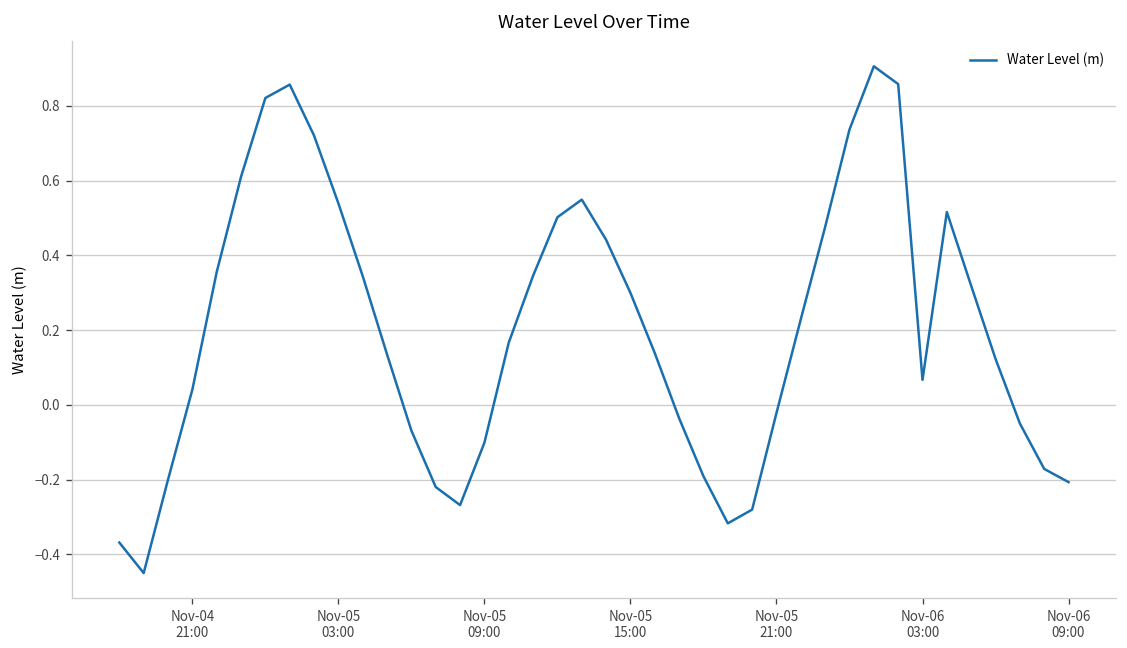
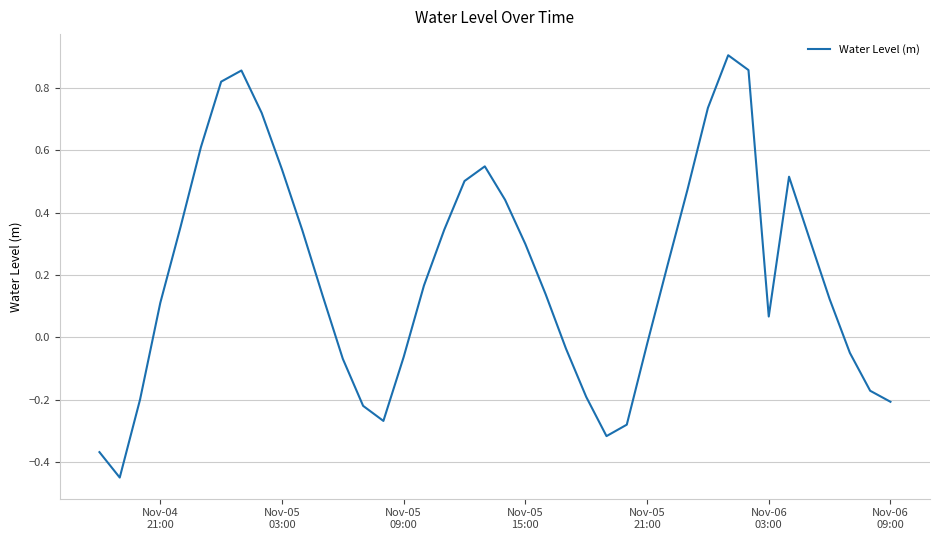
  {
-   "Nov-04 21:00": 0.04,
+   "Nov-04 21:00": 0.11,
    "Nov-05 03:00": 0.54,
-   "Nov-05 09:00": -0.10,
+   "Nov-05 09:00": -0.06,
    "Nov-05 15:00": 0.30,
    "Nov-05 21:00": -0.02,
    "Nov-06 03:00": 0.07,
    "Nov-06 09:00": -0.21
  }
